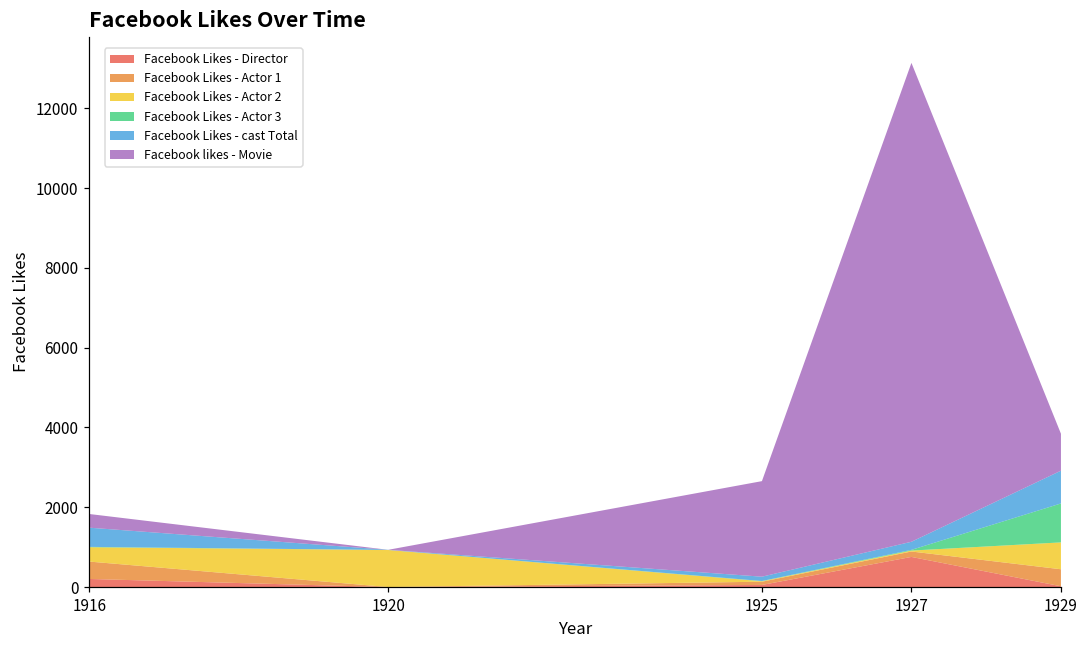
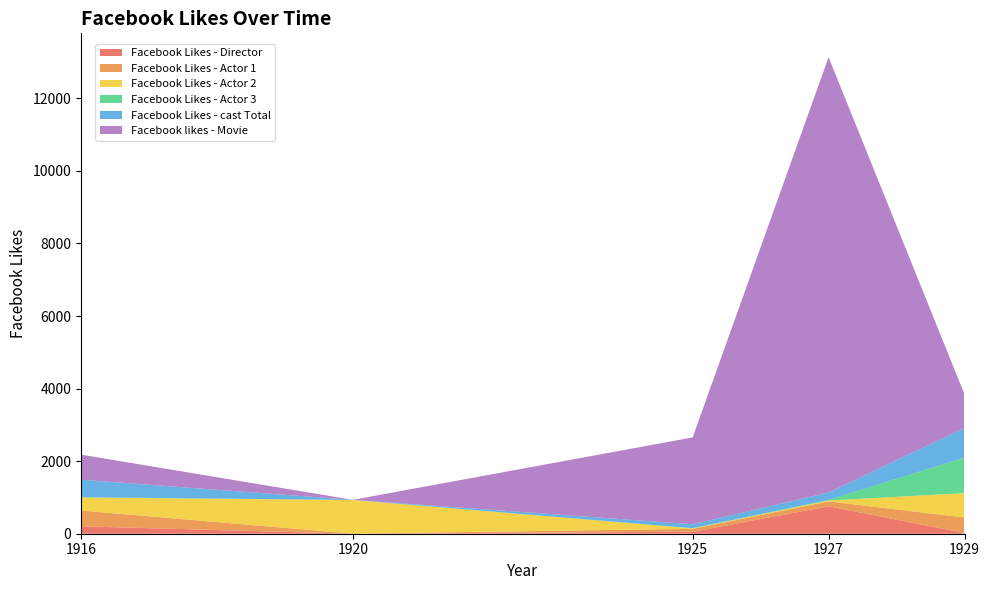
  {
    "Facebook Likes - Actor 2": {
      "1929": 700
    },
    "Facebook Likes - Actor 3": {
      "1929": 1000
    },
    "Facebook Likes - cast Total": {
      "1916": 500,
      "1925": 100,
      "1927": 200,
      "1929": 800
    },
    "Facebook likes - Movie": {
-     "1916": 300,
+     "1916": 700,
      "1925": 2400,
      "1927": 12000,
      "1929": 900
    }
  }
